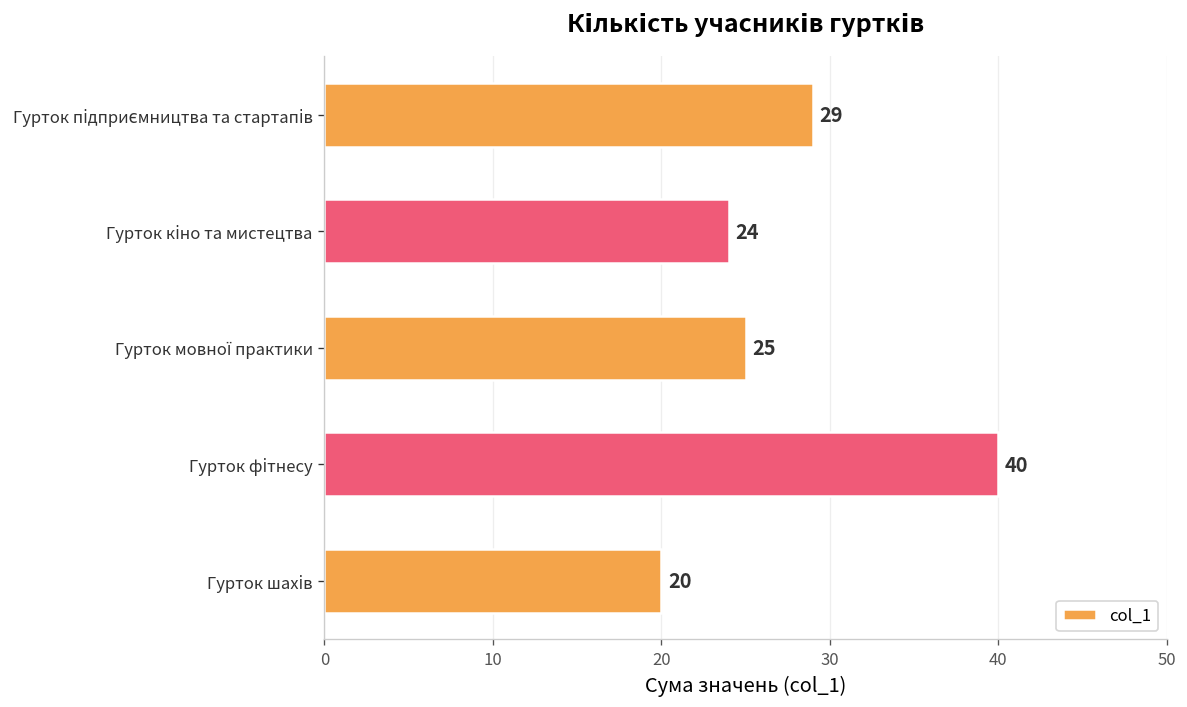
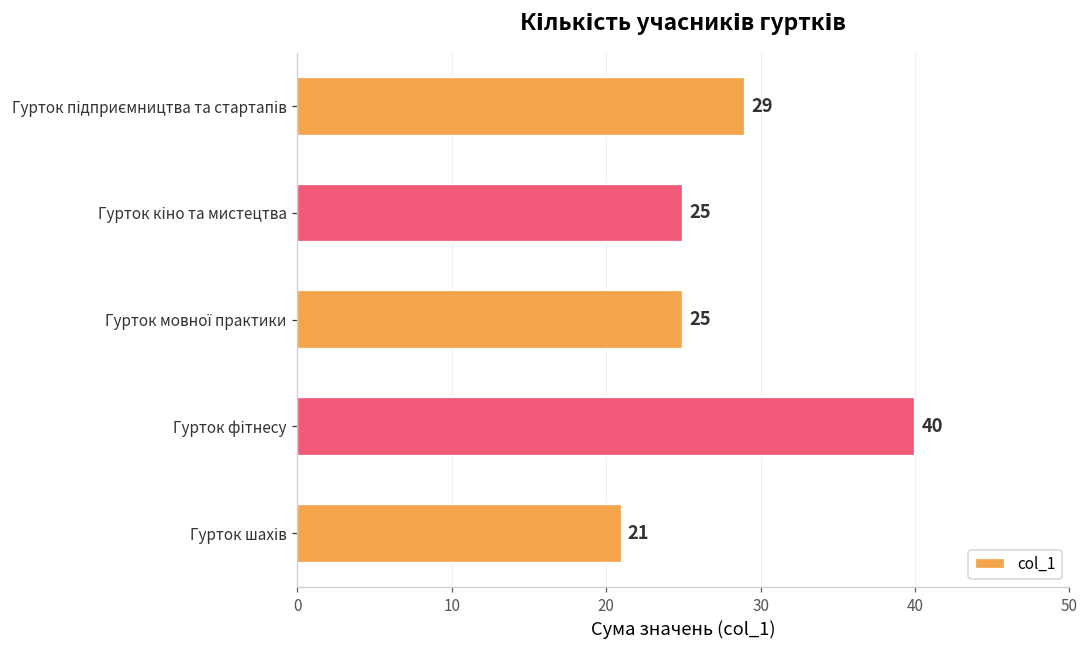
  {
    "Гурток підприємництва та стартапів": 29,
-   "Гурток кіно та мистецтва": 24,
+   "Гурток кіно та мистецтва": 25,
    "Гурток мовної практики": 25,
    "Гурток фітнесу": 40,
-   "Гурток шахів": 20
+   "Гурток шахів": 21
  }
